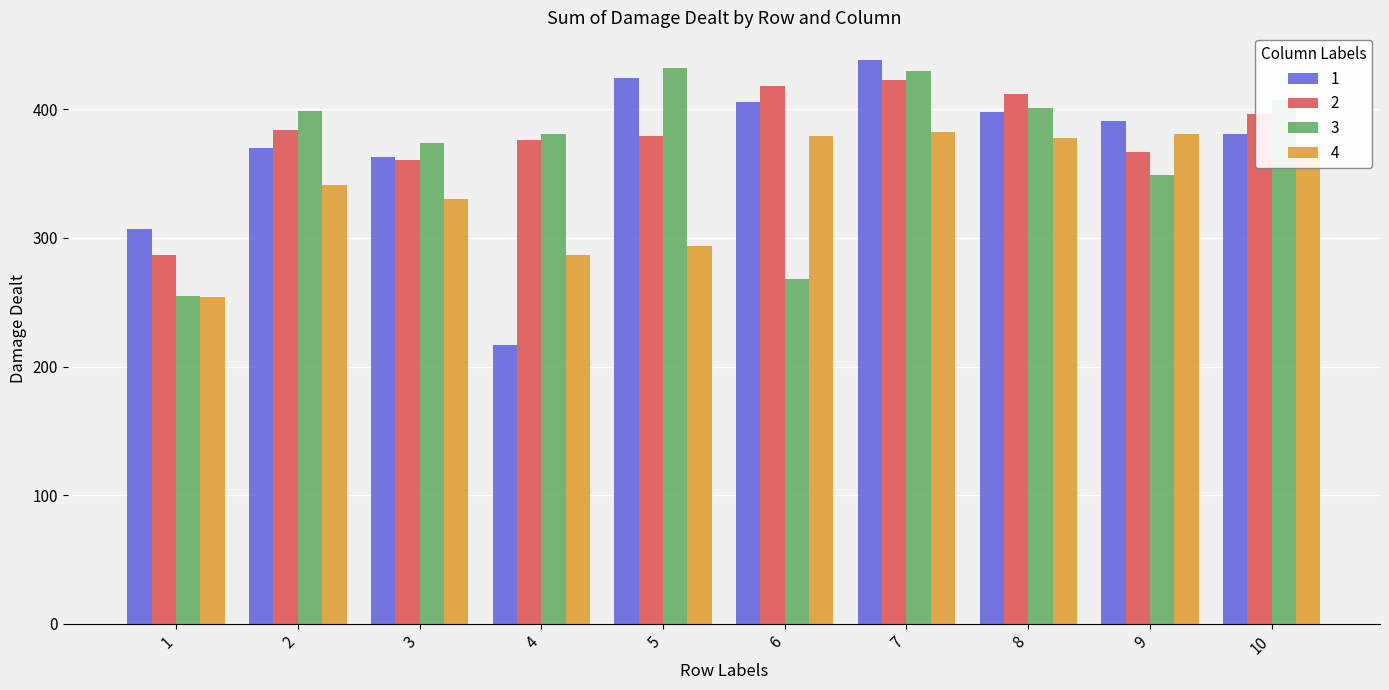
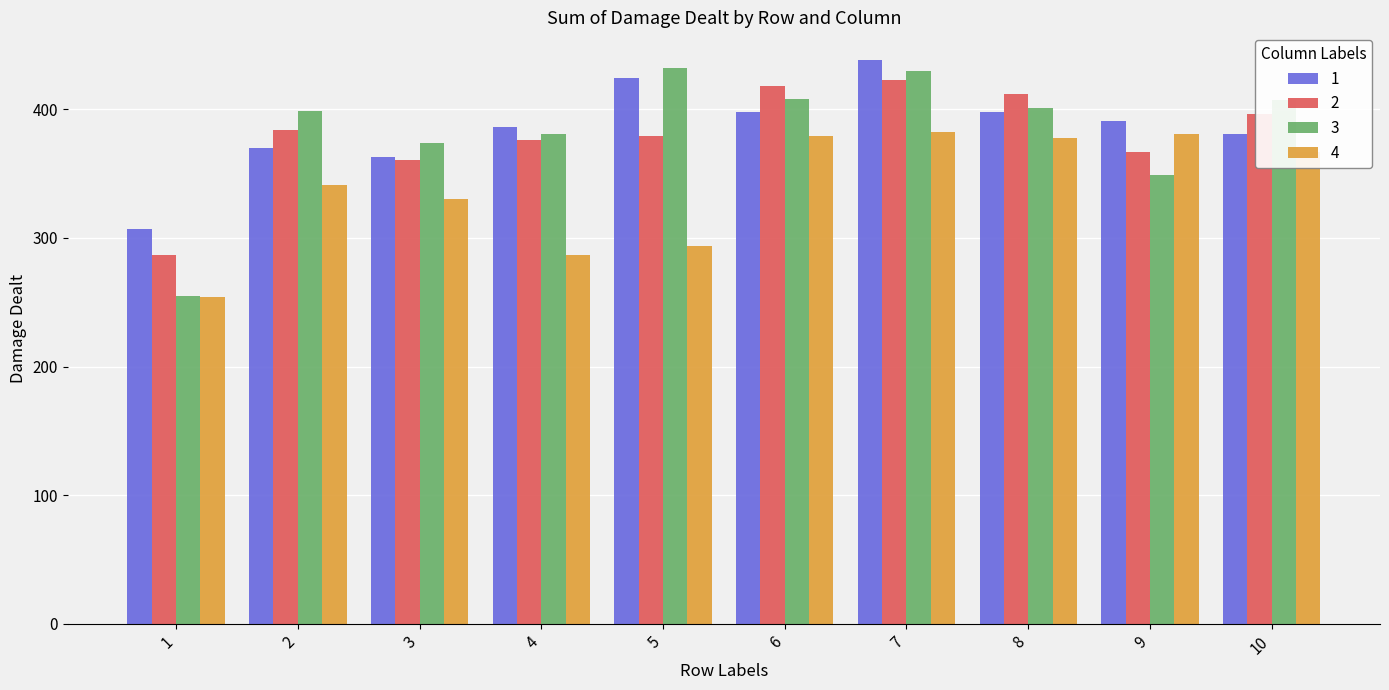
  {
    "1": {
      "1": 307,
      "2": 370,
      "3": 363,
-     "4": 217,
+     "4": 386,
      "5": 424,
-     "6": 406,
+     "6": 398,
      "7": 438,
      "8": 398,
      "9": 391,
      "10": 381
    },
    "2": {
      "1": 287,
      "2": 384,
      "3": 361,
      "4": 376,
      "5": 379,
      "6": 418,
      "7": 423,
      "8": 412,
      "9": 367
    },
    "3": {
      "1": 255,
      "2": 399,
      "3": 374,
      "4": 381,
      "5": 432,
-     "6": 268,
+     "6": 408,
      "7": 430,
      "8": 401,
      "9": 349
    },
    "4": {
      "1": 254,
      "2": 341,
      "3": 330,
      "4": 287,
      "5": 294,
      "6": 379,
      "7": 382,
      "8": 378,
      "9": 381
    }
  }
